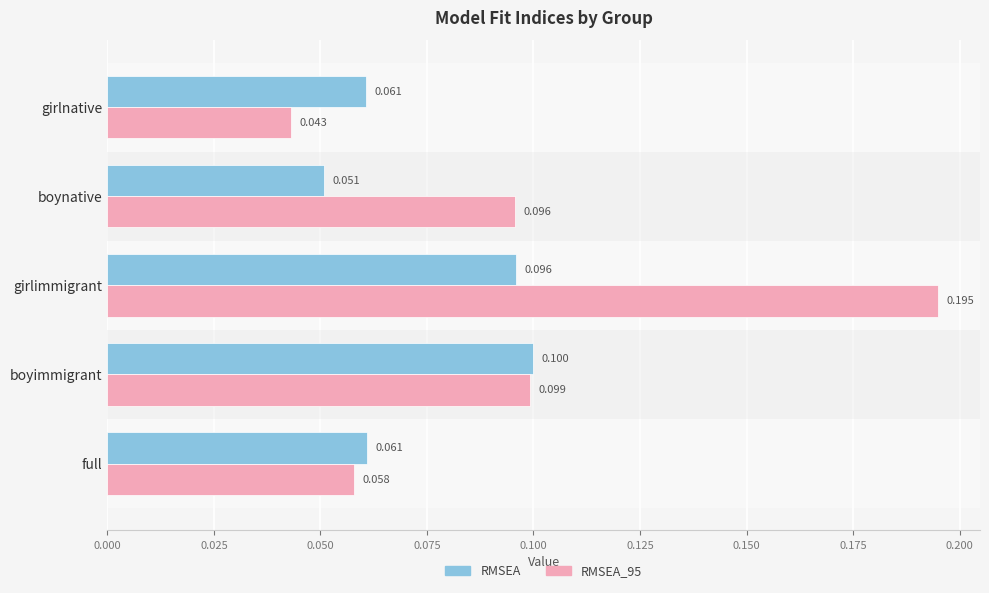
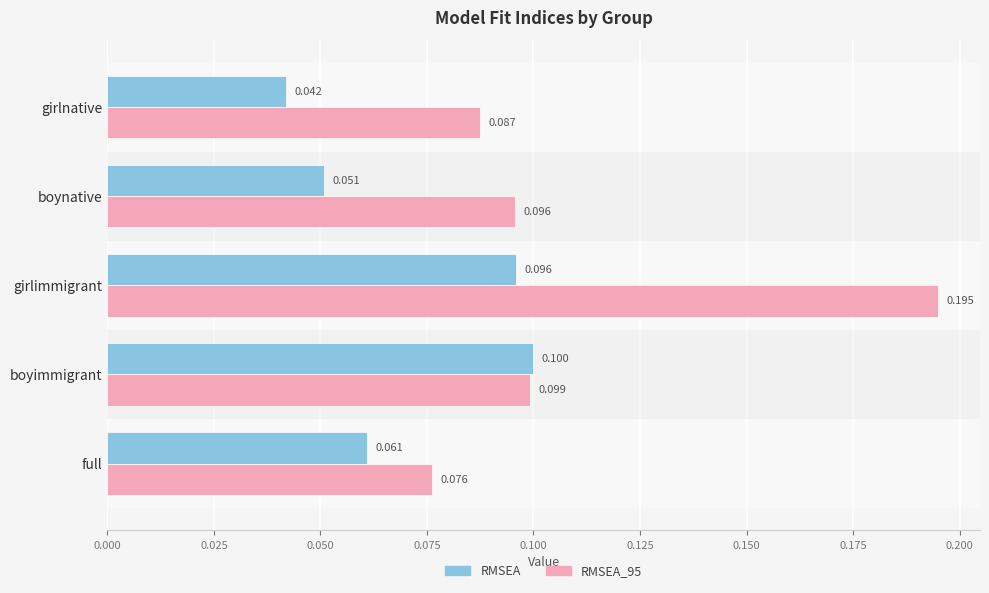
  {
    "RMSEA": {
-     "girlnative": 0.061,
+     "girlnative": 0.042,
      "boynative": 0.051,
      "girlimmigrant": 0.096,
      "boyimmigrant": 0.100,
      "full": 0.061
    },
    "RMSEA_95": {
-     "girlnative": 0.043,
+     "girlnative": 0.087,
      "boynative": 0.096,
      "girlimmigrant": 0.195,
      "boyimmigrant": 0.099,
-     "full": 0.058
+     "full": 0.076
    }
  }
